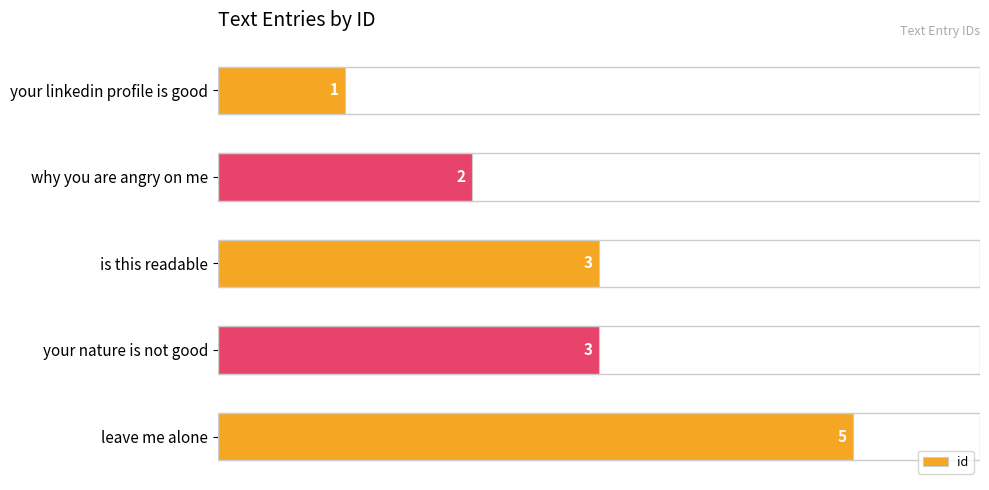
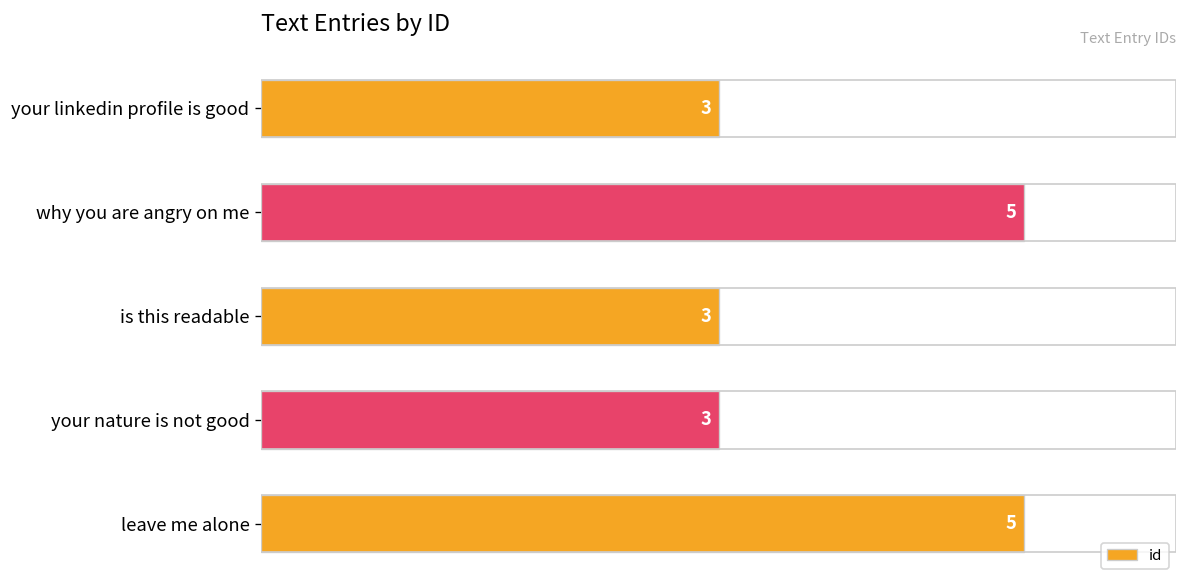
  {
-   "your linkedin profile is good": 1,
-   "why you are angry on me": 2,
+   "your linkedin profile is good": 3,
+   "why you are angry on me": 5,
    "is this readable": 3,
    "your nature is not good": 3,
    "leave me alone": 5
  }
